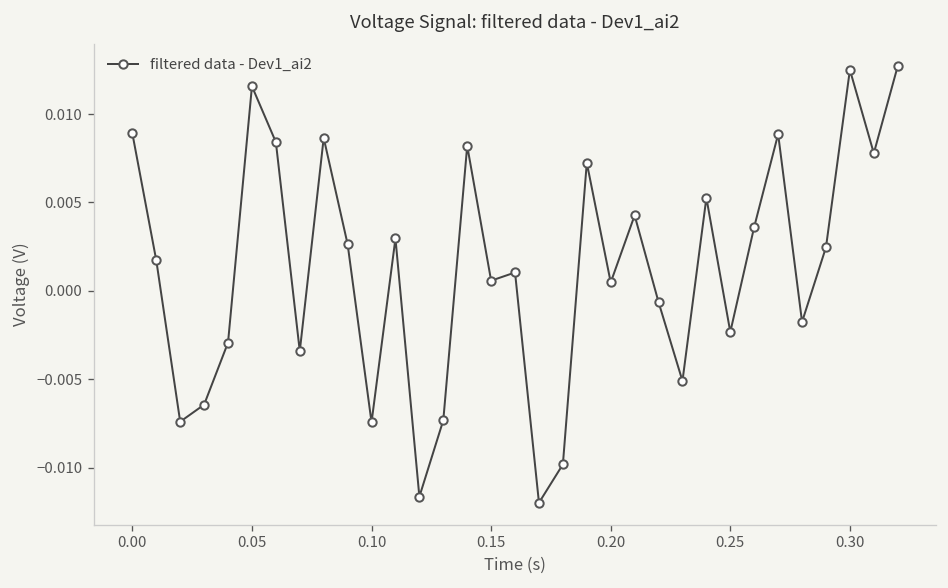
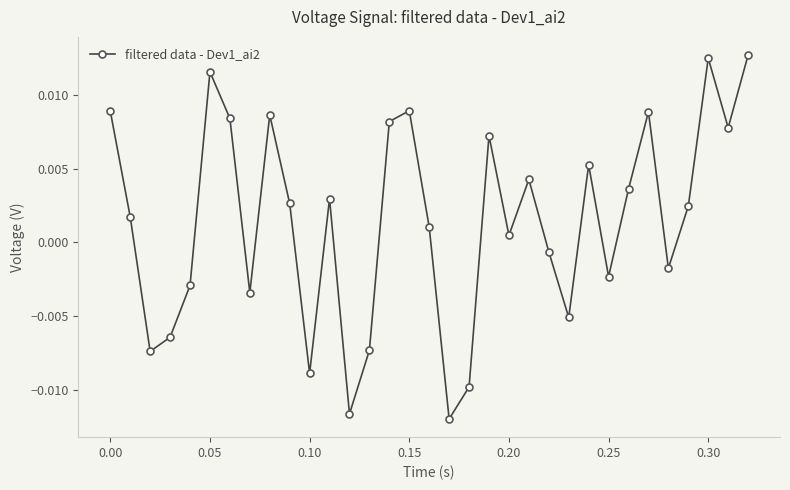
  {
    "0.00": 0.0089,
    "0.05": 0.0116,
-   "0.10": -0.0074,
-   "0.15": 0.0006,
+   "0.10": -0.0089,
+   "0.15": 0.0089,
    "0.20": 0.0005,
    "0.25": -0.0023,
    "0.30": 0.0125
  }
